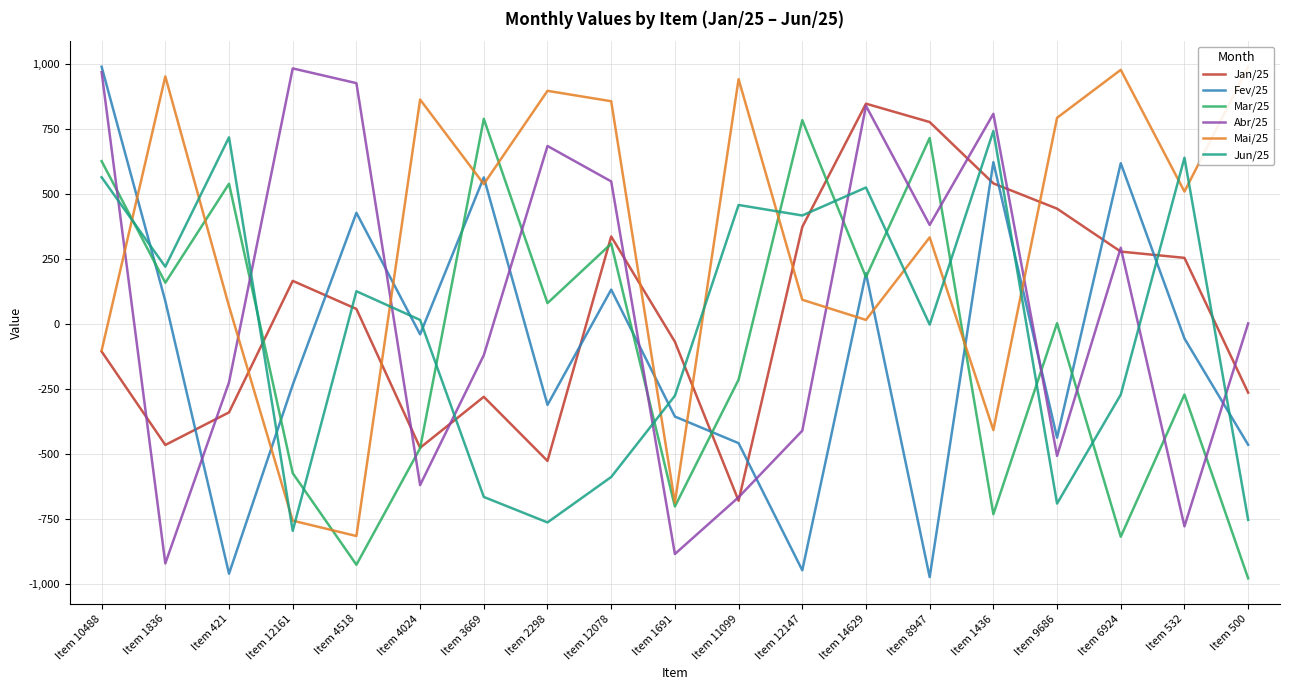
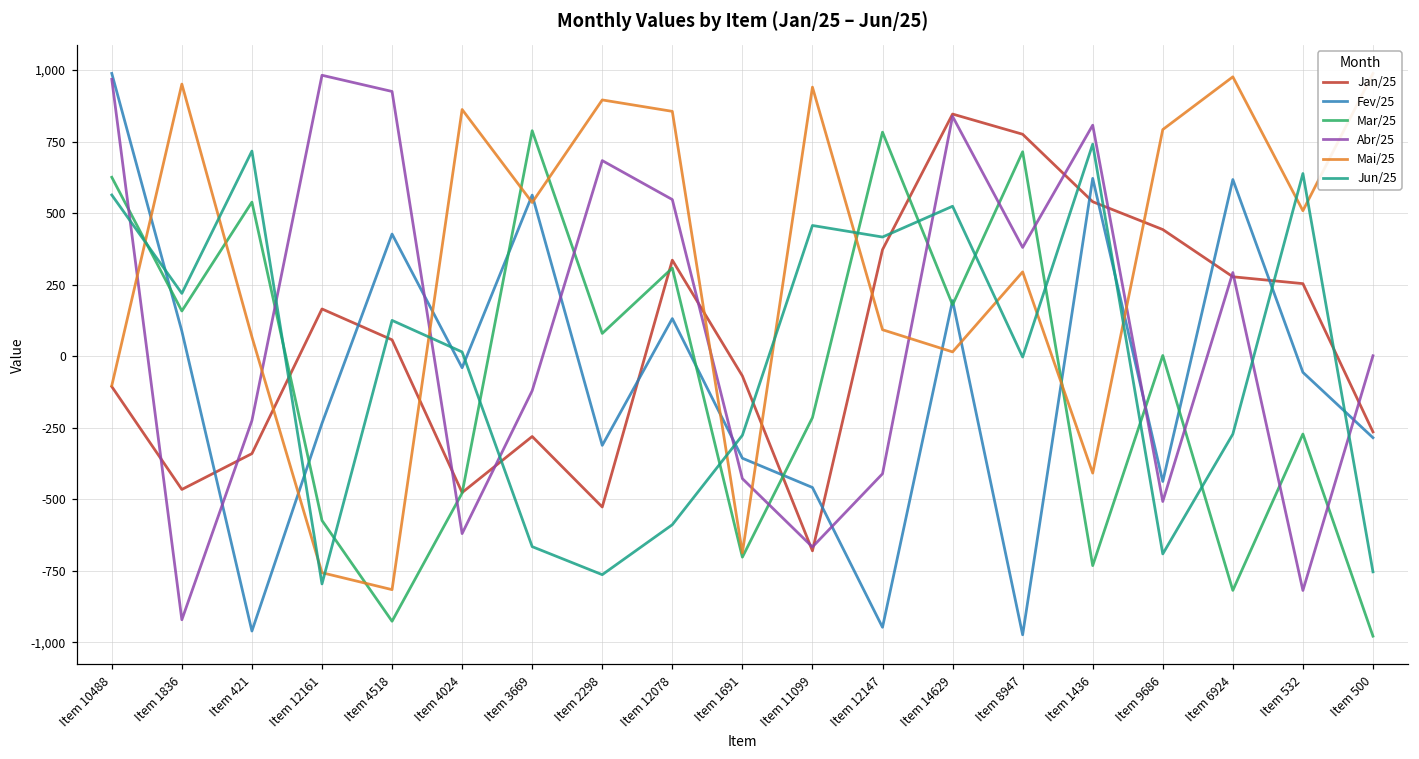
  {
    "Jan/25": {
      "Item 1836": -470,
      "Item 421": -340,
      "Item 12161": 160,
      "Item 4518": 60,
      "Item 3669": -280,
      "Item 2298": -530,
      "Item 12078": 340,
      "Item 1691": -70,
      "Item 11099": -680,
      "Item 12147": 370,
      "Item 8947": 780,
      "Item 1436": 540,
      "Item 9686": 440,
      "Item 6924": 280,
      "Item 532": 250,
      "Item 500": -260
    },
    "Fev/25": {
      "Item 10488": 990,
      "Item 1836": 90,
      "Item 421": -960,
      "Item 12161": -240,
      "Item 4518": 430,
      "Item 4024": -40,
      "Item 3669": 560,
      "Item 2298": -310,
      "Item 12078": 130,
      "Item 1691": -360,
      "Item 11099": -460,
      "Item 12147": -950,
      "Item 14629": 190,
      "Item 8947": -970,
      "Item 1436": 620,
      "Item 9686": -440,
      "Item 6924": 620,
      "Item 532": -60,
-     "Item 500": -470
+     "Item 500": -290
    },
    "Abr/25": {
      "Item 10488": 970,
      "Item 1836": -920,
      "Item 421": -230,
      "Item 12161": 980,
      "Item 4518": 930,
      "Item 4024": -620,
      "Item 3669": -120,
      "Item 2298": 680,
      "Item 12078": 550,
-     "Item 1691": -890,
+     "Item 1691": -430,
      "Item 11099": -670,
      "Item 12147": -410,
      "Item 8947": 380,
      "Item 1436": 810,
      "Item 9686": -510,
      "Item 6924": 290,
-     "Item 532": -780,
+     "Item 532": -820,
      "Item 500": 0
    },
    "Mai/25": {
      "Item 1836": 950,
      "Item 421": 70,
      "Item 12161": -760,
      "Item 4518": -820,
      "Item 4024": 860,
      "Item 3669": 540,
      "Item 2298": 900,
      "Item 12078": 860,
      "Item 1691": -690,
      "Item 11099": 940,
      "Item 12147": 90,
      "Item 14629": 10,
-     "Item 8947": 330,
+     "Item 8947": 290,
      "Item 1436": -410,
      "Item 9686": 790,
      "Item 6924": 980,
      "Item 532": 510
    }
  }
